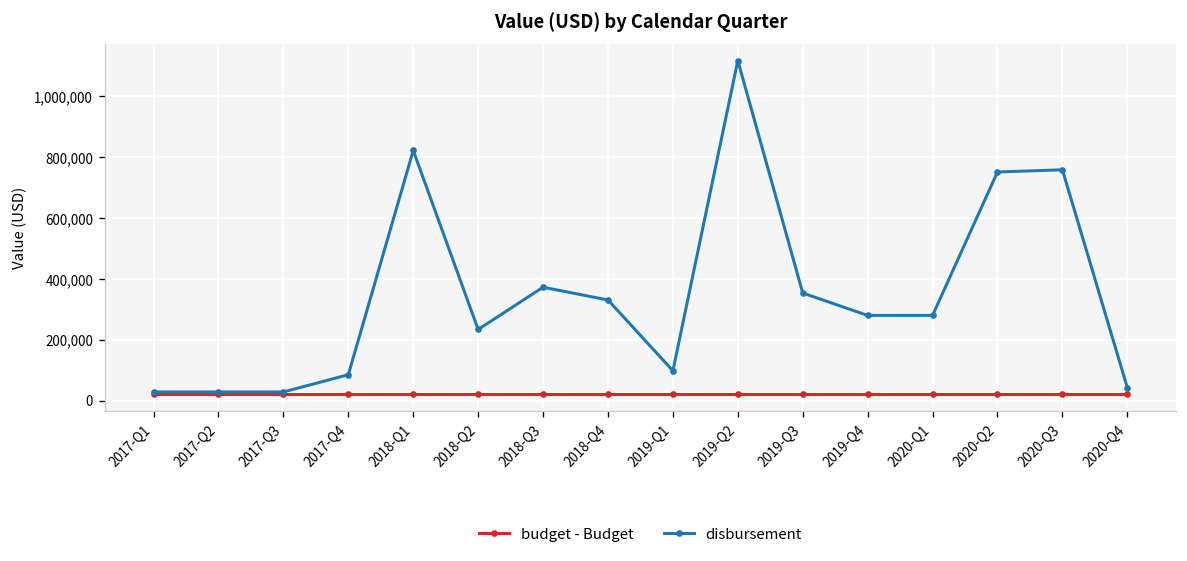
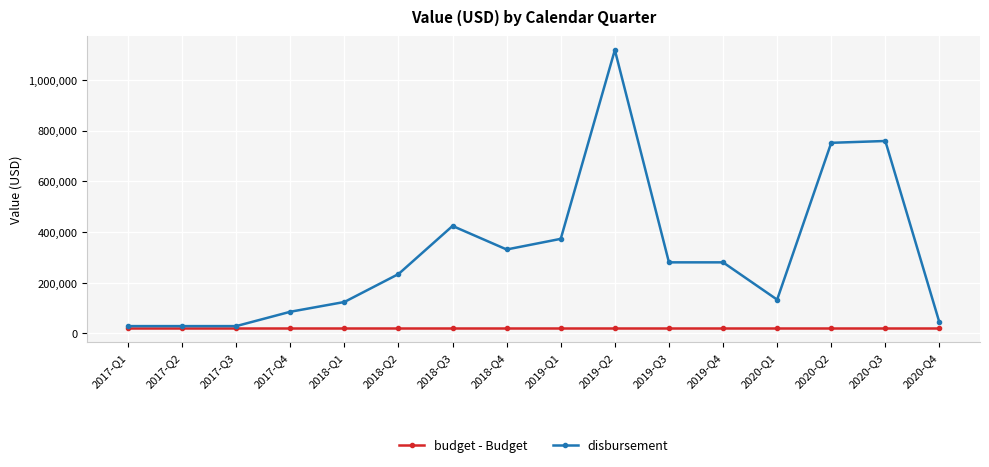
  {
    "budget - Budget": {
      "2017-Q4": "20,000",
      "2018-Q1": "20,000",
      "2018-Q2": "20,000",
      "2018-Q3": "20,000",
      "2018-Q4": "20,000",
      "2019-Q1": "20,000",
      "2019-Q2": "20,000",
      "2019-Q3": "20,000",
      "2019-Q4": "20,000",
      "2020-Q1": "20,000",
      "2020-Q2": "20,000",
      "2020-Q3": "20,000",
      "2020-Q4": "20,000"
    },
    "disbursement": {
      "2017-Q4": "80,000",
-     "2018-Q1": "820,000",
+     "2018-Q1": "120,000",
      "2018-Q2": "230,000",
-     "2018-Q3": "370,000",
+     "2018-Q3": "420,000",
      "2018-Q4": "330,000",
-     "2019-Q1": "100,000",
+     "2019-Q1": "370,000",
      "2019-Q2": "1,120,000",
-     "2019-Q3": "350,000",
+     "2019-Q3": "280,000",
      "2019-Q4": "280,000",
-     "2020-Q1": "280,000",
+     "2020-Q1": "130,000",
      "2020-Q2": "750,000",
      "2020-Q3": "760,000",
      "2020-Q4": "40,000"
    }
  }
